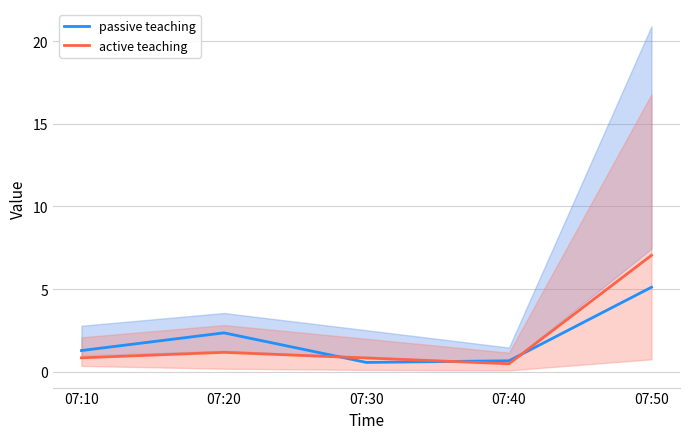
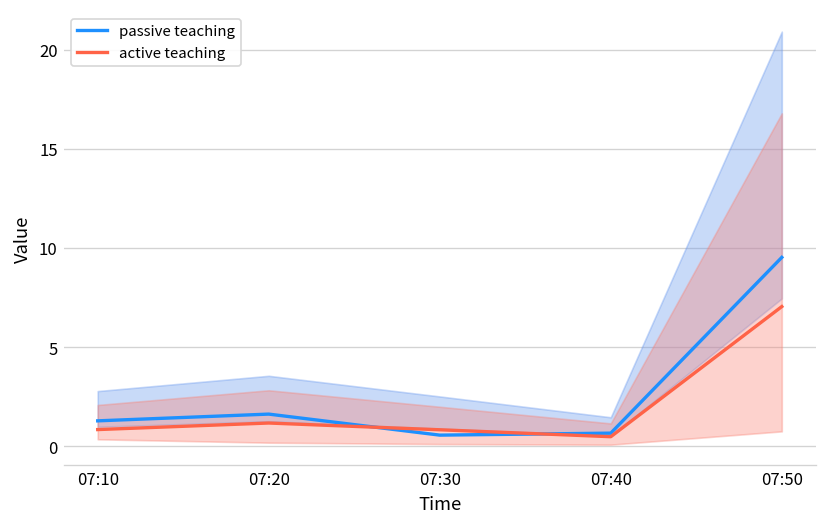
  {
    "passive teaching": {
      "07:10": 1.3,
-     "07:20": 2.4,
+     "07:20": 1.6,
      "07:30": 0.6,
      "07:40": 0.7,
-     "07:50": 5.1
+     "07:50": 9.5
    }
  }
